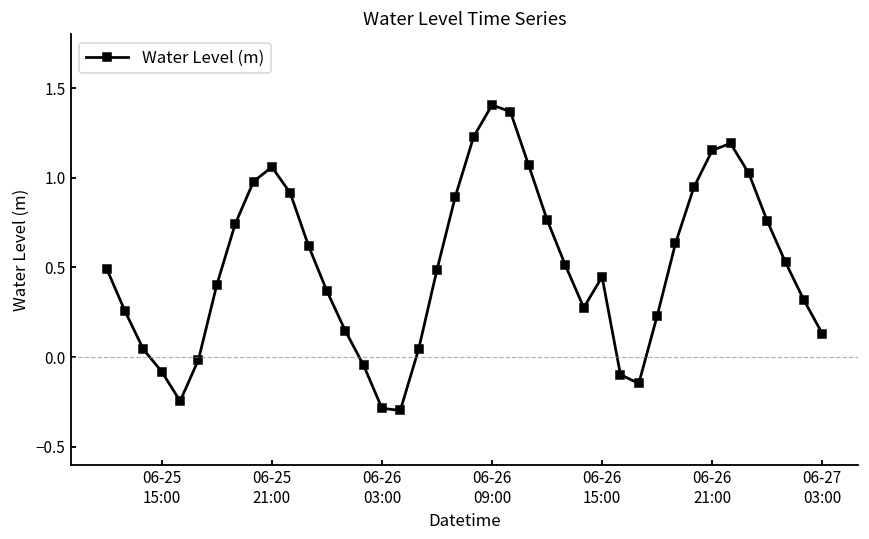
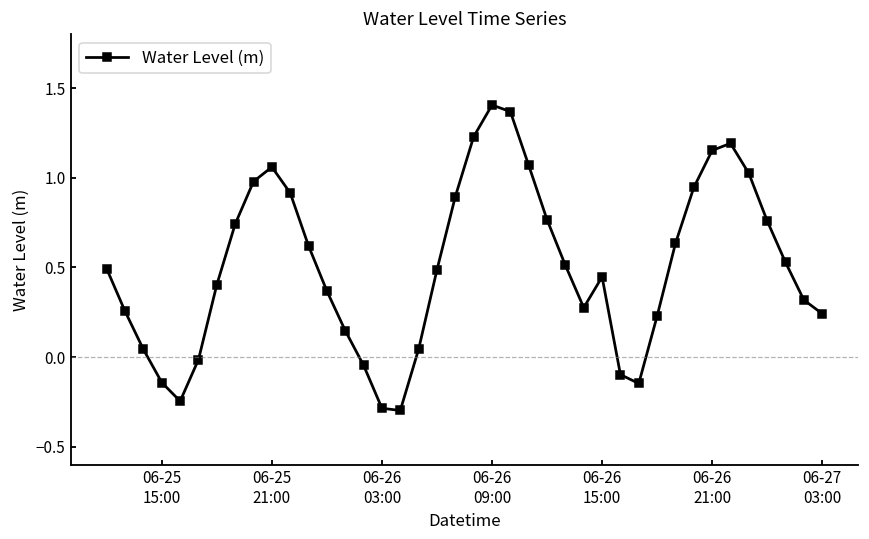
  {
-   "06-25 15:00": -0.08,
+   "06-25 15:00": -0.14,
    "06-25 21:00": 1.06,
    "06-26 03:00": -0.29,
    "06-26 09:00": 1.41,
    "06-26 15:00": 0.45,
    "06-26 21:00": 1.15,
-   "06-27 03:00": 0.13
+   "06-27 03:00": 0.24
  }
